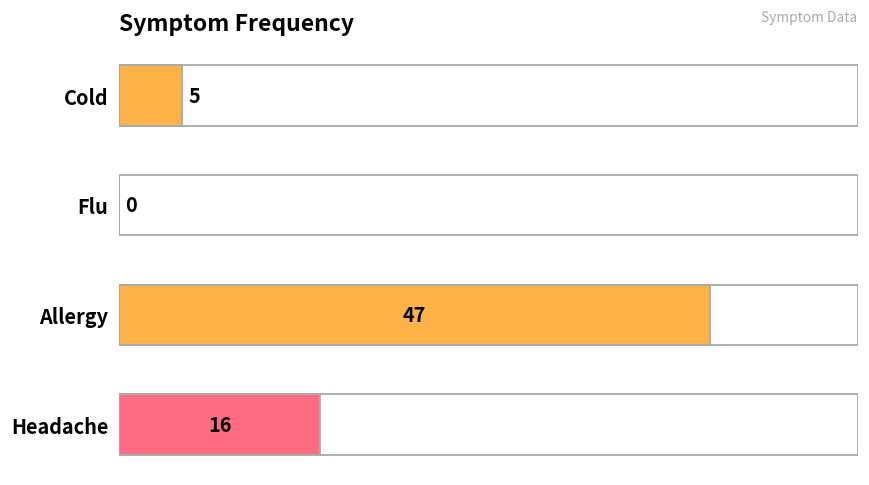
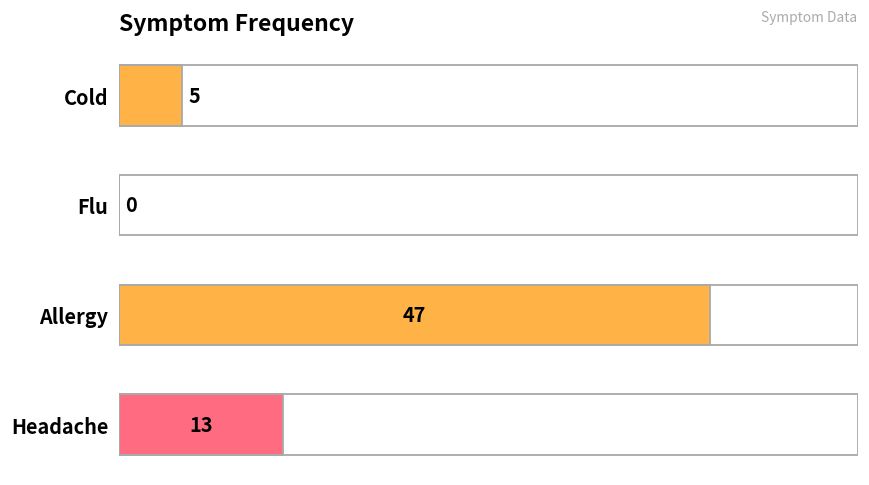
  {
    "Cold": 5,
    "Flu": 0,
    "Allergy": 47,
-   "Headache": 16
+   "Headache": 13
  }
